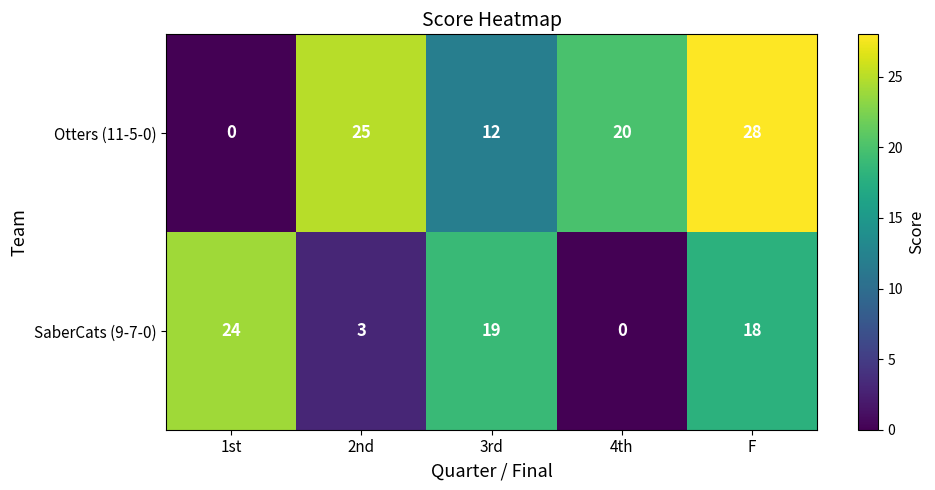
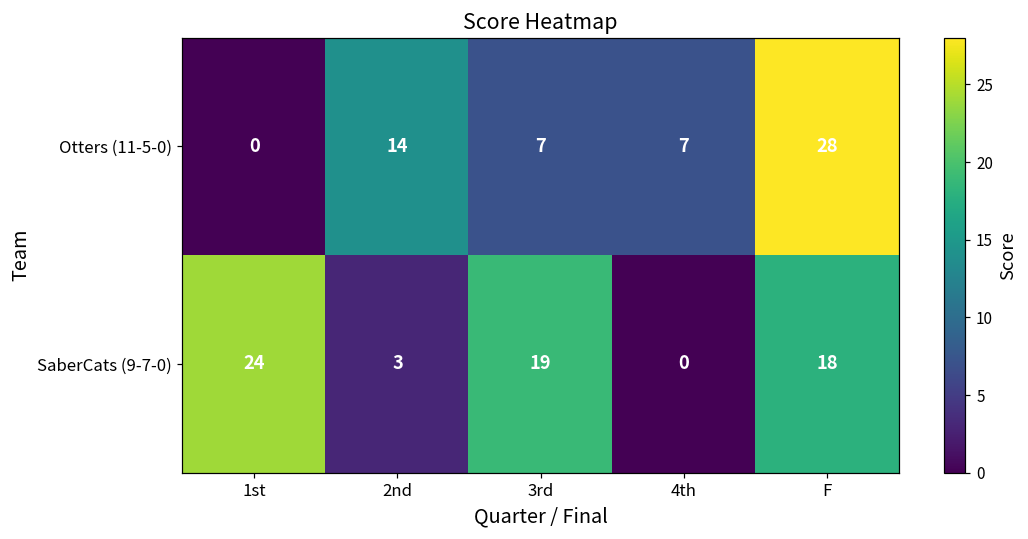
  {
    "Otters (11-5-0)": {
      "1st": 0,
-     "2nd": 25,
-     "3rd": 12,
-     "4th": 20,
+     "2nd": 14,
+     "3rd": 7,
+     "4th": 7,
      "F": 28
    },
    "SaberCats (9-7-0)": {
      "1st": 24,
      "2nd": 3,
      "3rd": 19,
      "4th": 0,
      "F": 18
    }
  }
